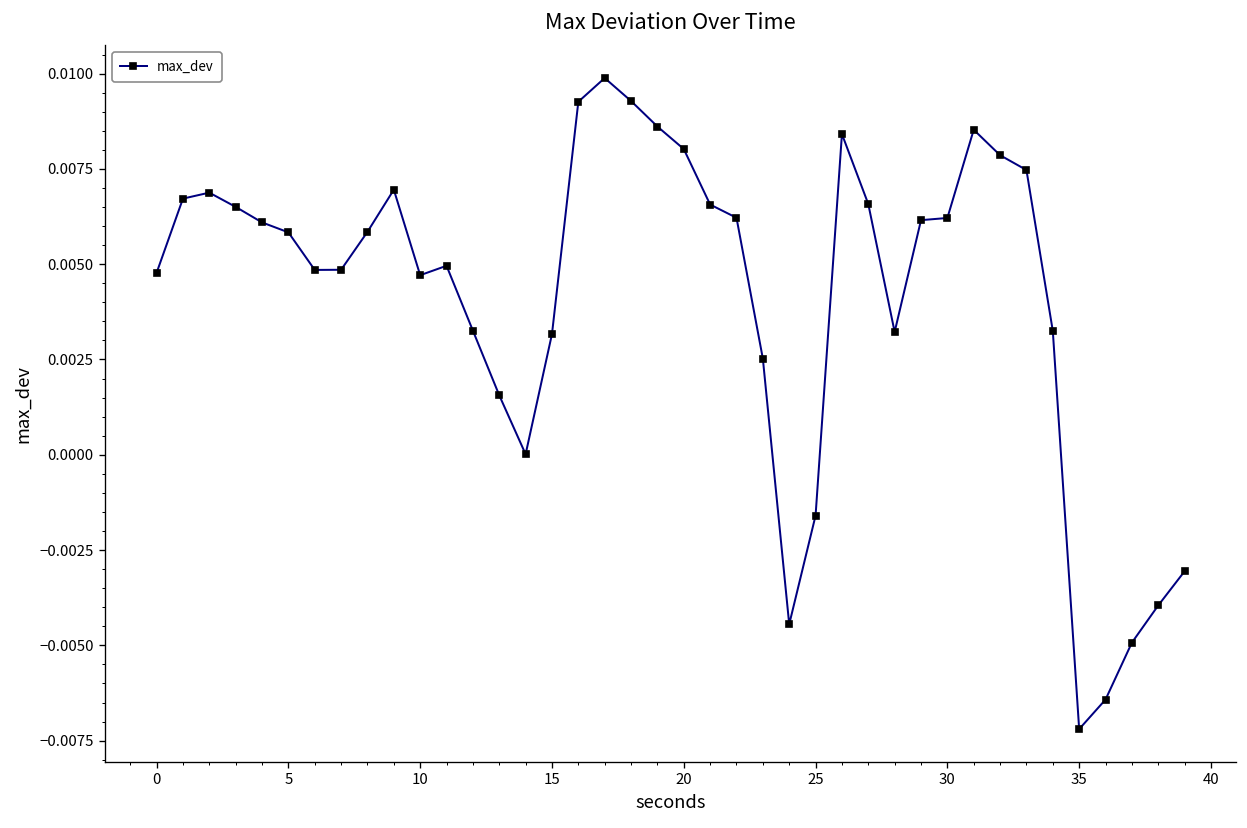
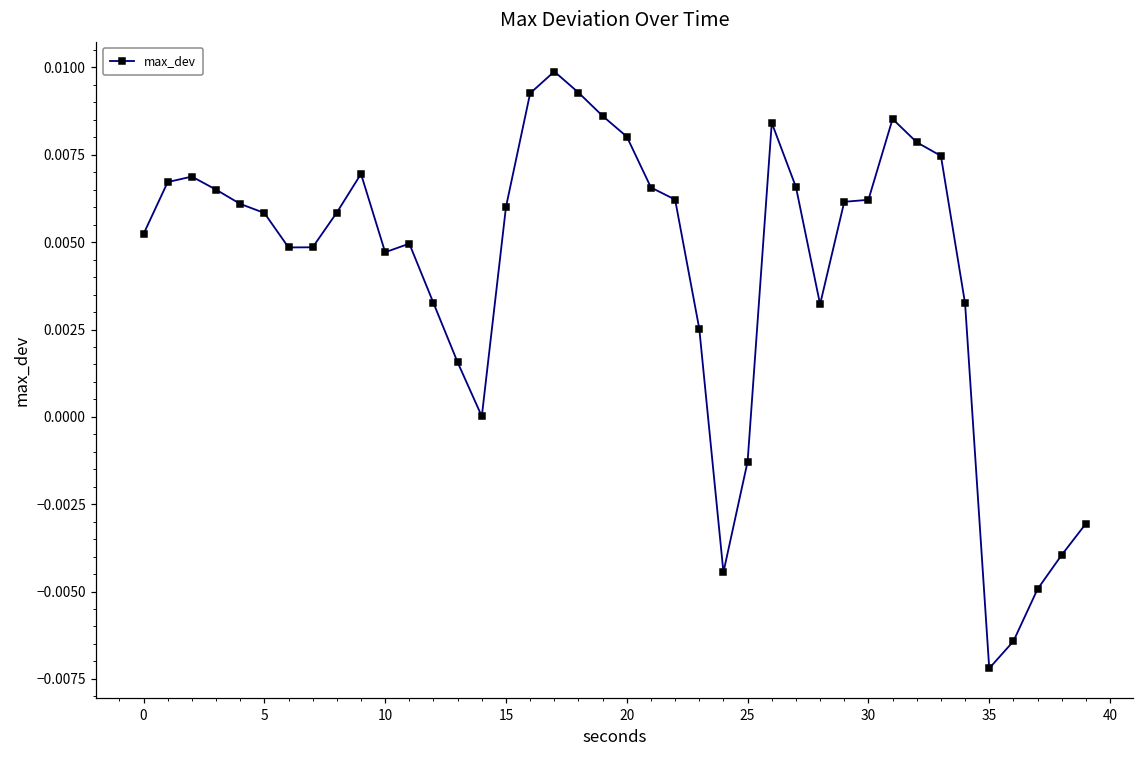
  {
-   "0": 0.0048,
+   "0": 0.0052,
    "5": 0.0058,
    "10": 0.0047,
-   "15": 0.0032,
+   "15": 0.0060,
    "20": 0.0080,
-   "25": -0.0016,
+   "25": -0.0013,
    "30": 0.0062,
    "35": -0.0072
  }
